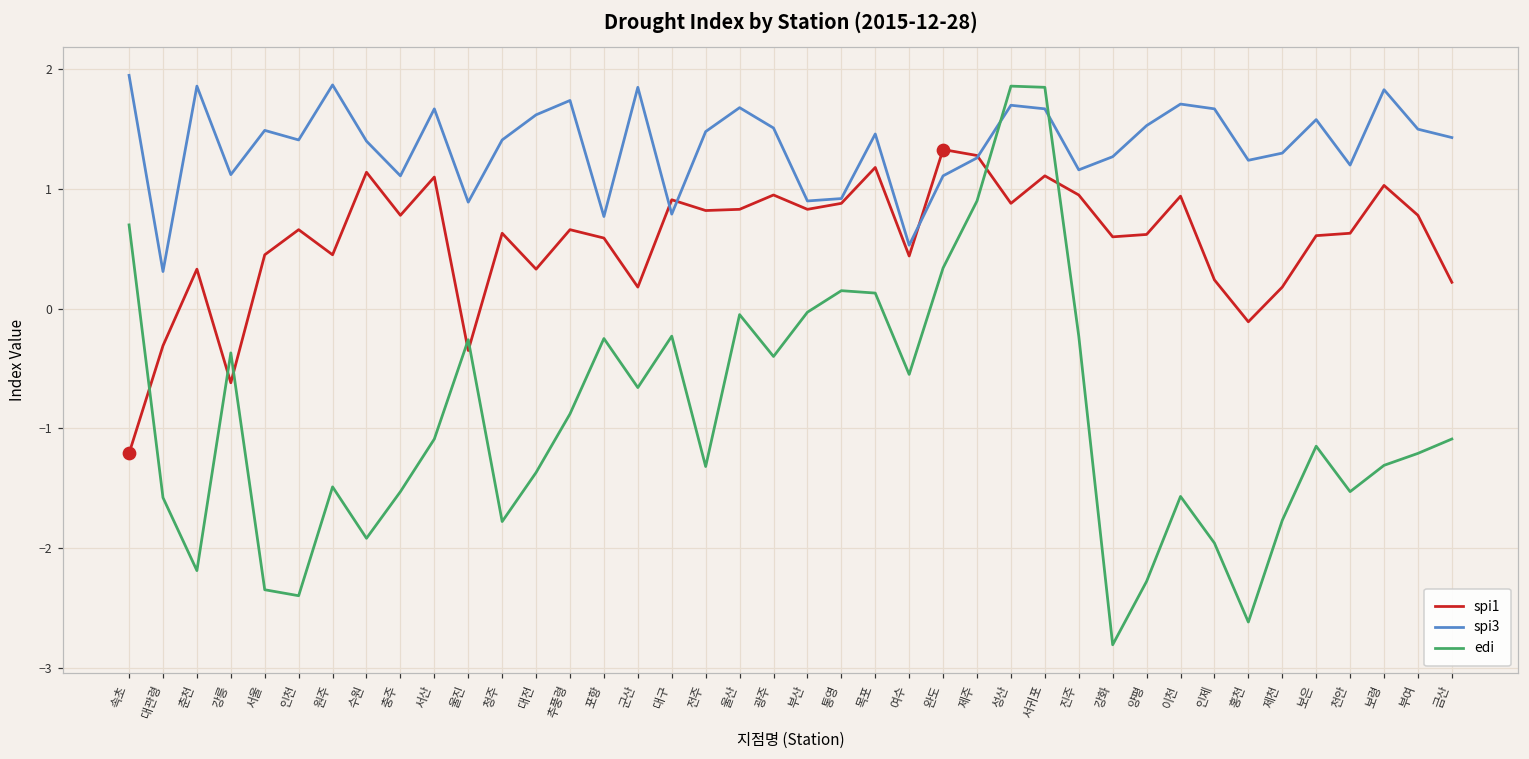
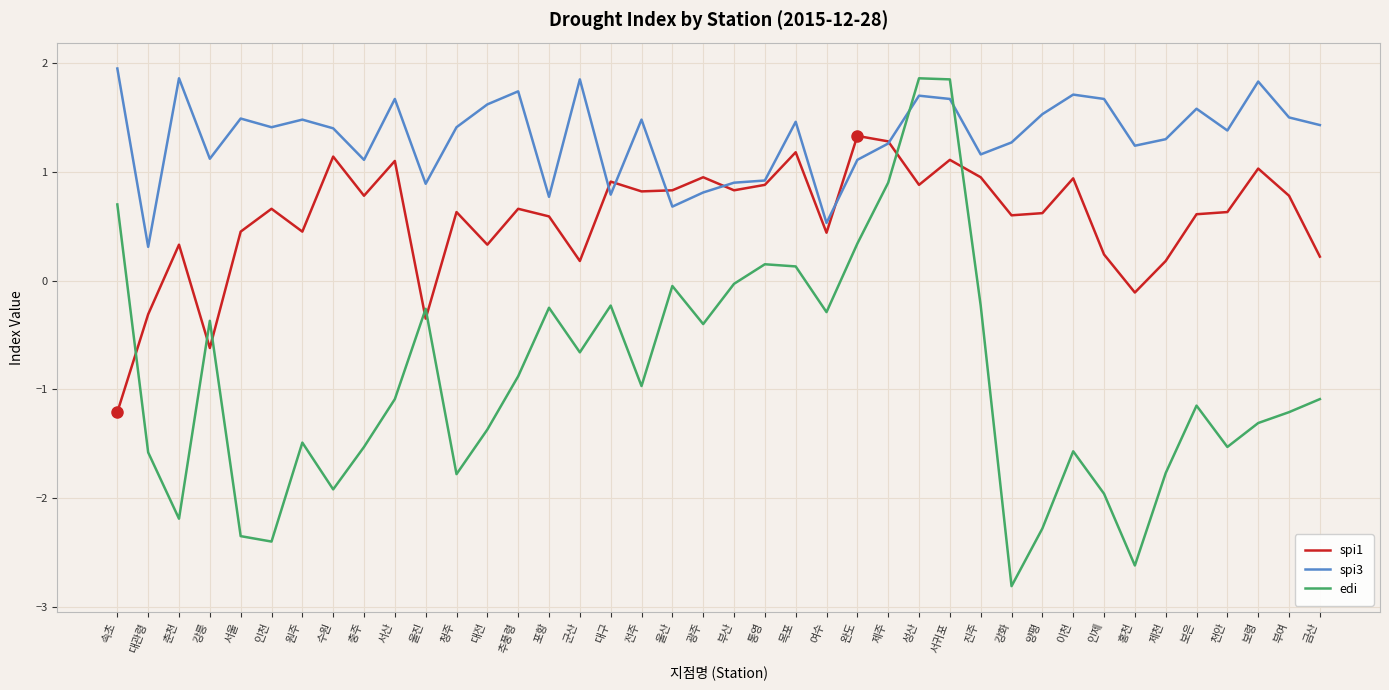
  {
    "spi3": {
      "속초": 1.95,
      "대관령": 0.31,
      "춘천": 1.86,
      "강릉": 1.12,
      "서울": 1.49,
      "인천": 1.41,
-     "원주": 1.87,
+     "원주": 1.48,
      "수원": 1.40,
      "충주": 1.11,
      "서산": 1.67,
      "울진": 0.89,
      "청주": 1.41,
      "대전": 1.62,
      "추풍령": 1.74,
      "포항": 0.77,
      "군산": 1.85,
      "대구": 0.79,
      "전주": 1.48,
-     "울산": 1.68,
-     "광주": 1.51,
+     "울산": 0.68,
+     "광주": 0.81,
      "부산": 0.90,
      "통영": 0.92,
      "목포": 1.46,
      "여수": 0.53,
      "완도": 1.11,
      "성산": 1.70,
      "서귀포": 1.67,
      "진주": 1.16,
      "강화": 1.27,
      "양평": 1.53,
      "이천": 1.71,
      "인제": 1.67,
      "홍천": 1.24,
      "제천": 1.30,
      "보은": 1.58,
-     "천안": 1.20,
+     "천안": 1.38,
      "보령": 1.83,
      "부여": 1.50,
      "금산": 1.43
    },
    "edi": {
      "속초": 0.70,
      "대관령": -1.58,
      "춘천": -2.19,
      "강릉": -0.37,
      "서울": -2.35,
      "인천": -2.40,
      "원주": -1.49,
      "수원": -1.92,
      "충주": -1.53,
      "서산": -1.09,
      "울진": -0.26,
      "청주": -1.78,
      "대전": -1.37,
      "추풍령": -0.88,
      "포항": -0.25,
      "군산": -0.66,
      "대구": -0.23,
-     "전주": -1.32,
+     "전주": -0.97,
      "울산": -0.05,
      "광주": -0.40,
      "부산": -0.03,
      "통영": 0.15,
      "목포": 0.13,
-     "여수": -0.55,
+     "여수": -0.29,
      "완도": 0.34,
      "제주": 0.90,
      "성산": 1.86,
      "서귀포": 1.85,
      "진주": -0.23,
      "강화": -2.81,
      "양평": -2.28,
      "이천": -1.57,
      "인제": -1.96,
      "홍천": -2.62,
      "제천": -1.77,
      "보은": -1.15,
      "천안": -1.53,
      "보령": -1.31,
      "부여": -1.21,
      "금산": -1.09
    }
  }
